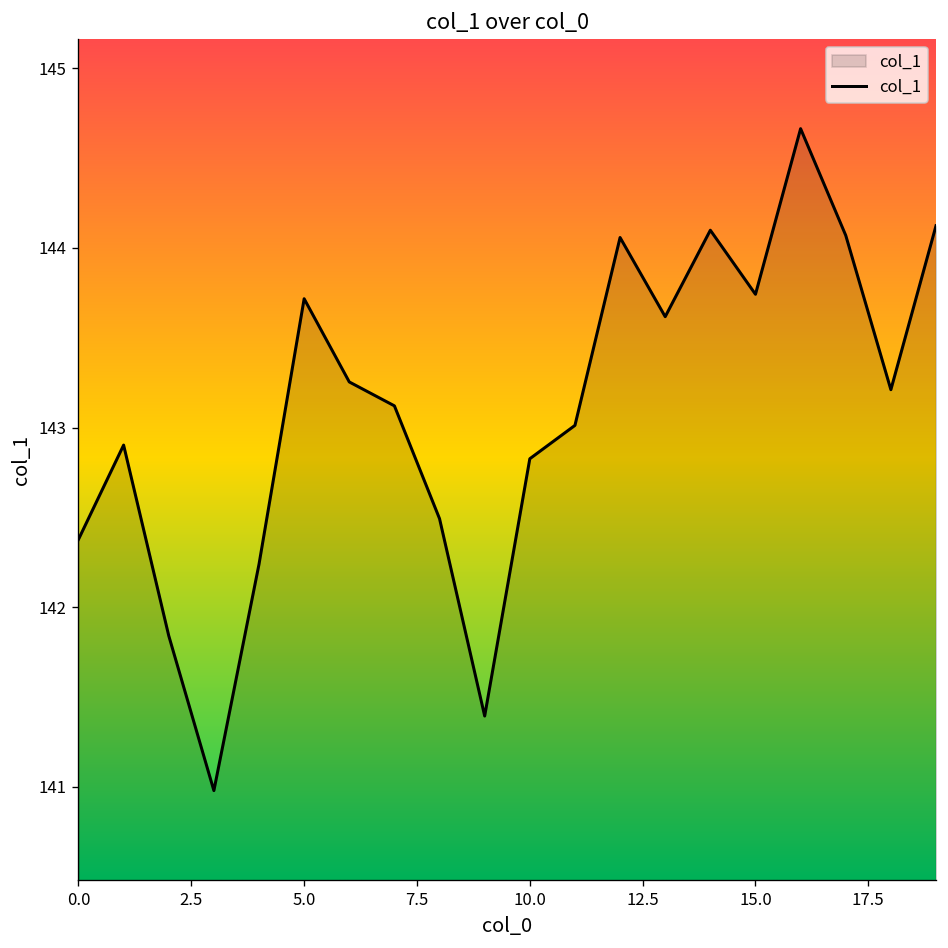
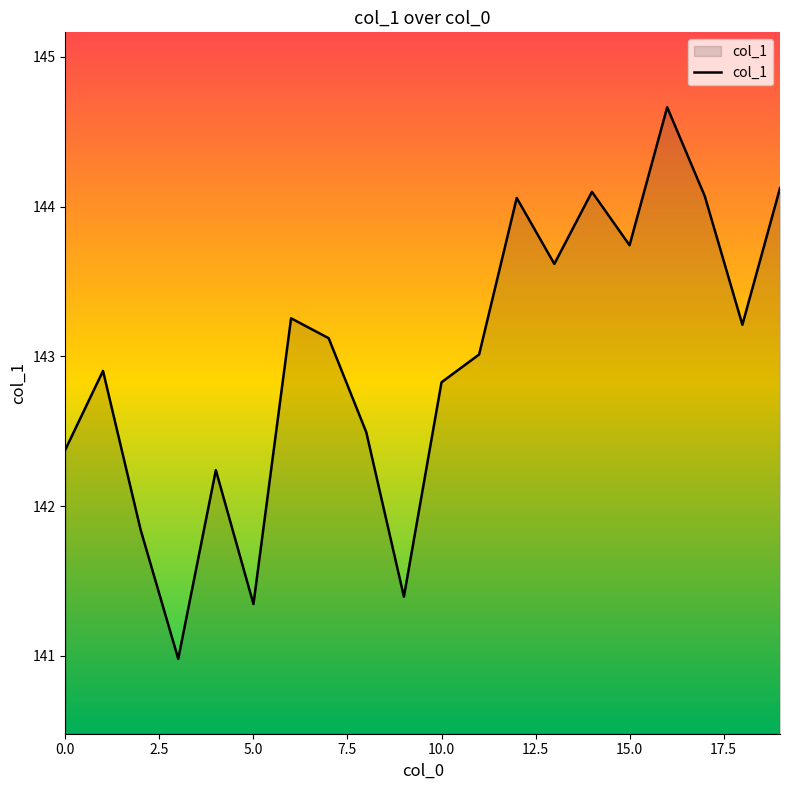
  {
    "0.0": 142.38,
-   "5.0": 143.72,
+   "5.0": 141.35,
    "10.0": 142.83,
    "15.0": 143.74
  }
